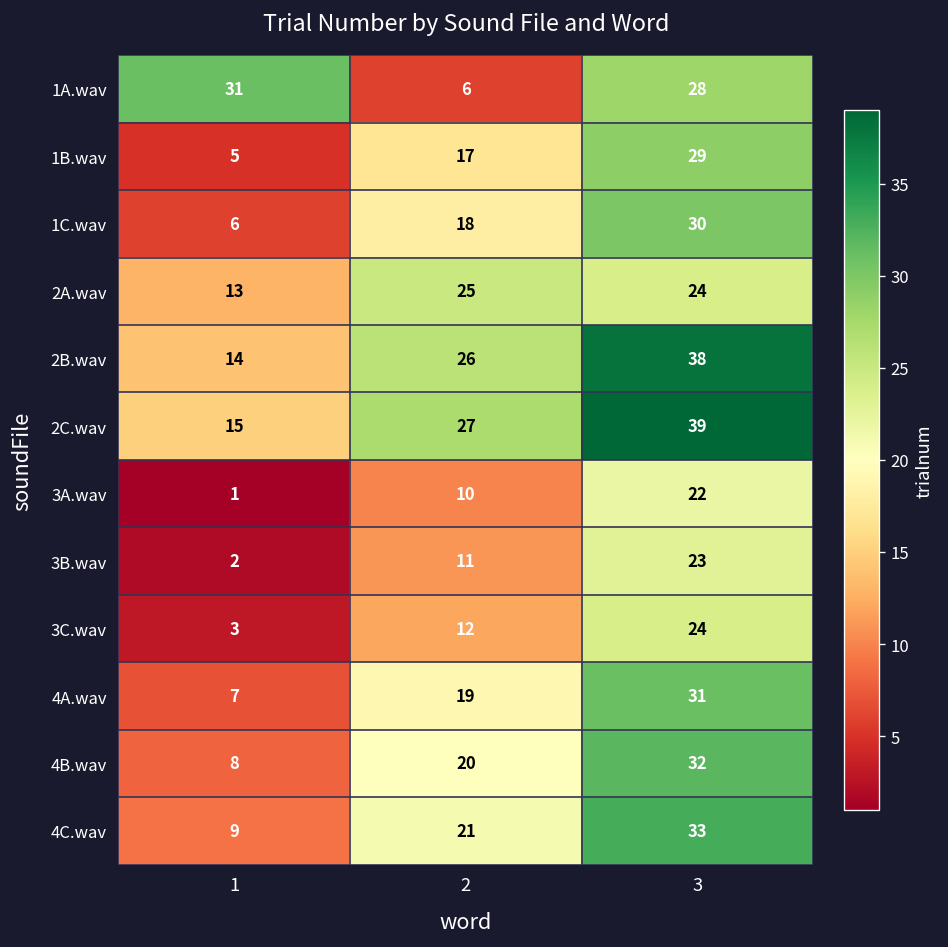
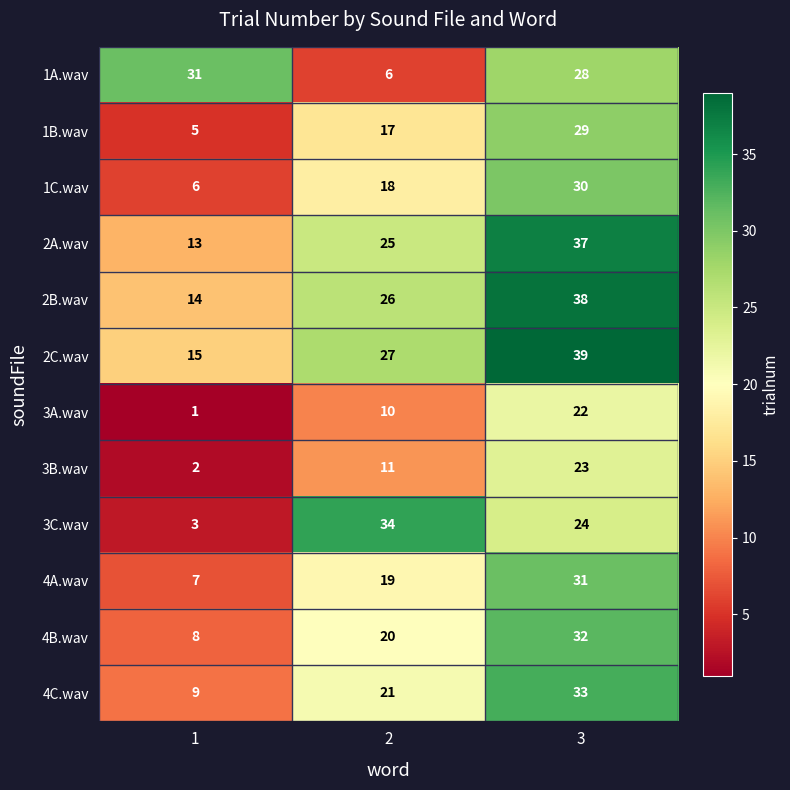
  {
    "1A.wav": {
      "1": 31,
      "2": 6,
      "3": 28
    },
    "1B.wav": {
      "1": 5,
      "2": 17,
      "3": 29
    },
    "1C.wav": {
      "1": 6,
      "2": 18,
      "3": 30
    },
    "2A.wav": {
      "1": 13,
      "2": 25,
-     "3": 24
+     "3": 37
    },
    "2B.wav": {
      "1": 14,
      "2": 26,
      "3": 38
    },
    "2C.wav": {
      "1": 15,
      "2": 27,
      "3": 39
    },
    "3A.wav": {
      "1": 1,
      "2": 10,
      "3": 22
    },
    "3B.wav": {
      "1": 2,
      "2": 11,
      "3": 23
    },
    "3C.wav": {
      "1": 3,
-     "2": 12,
+     "2": 34,
      "3": 24
    },
    "4A.wav": {
      "1": 7,
      "2": 19,
      "3": 31
    },
    "4B.wav": {
      "1": 8,
      "2": 20,
      "3": 32
    },
    "4C.wav": {
      "1": 9,
      "2": 21,
      "3": 33
    }
  }
